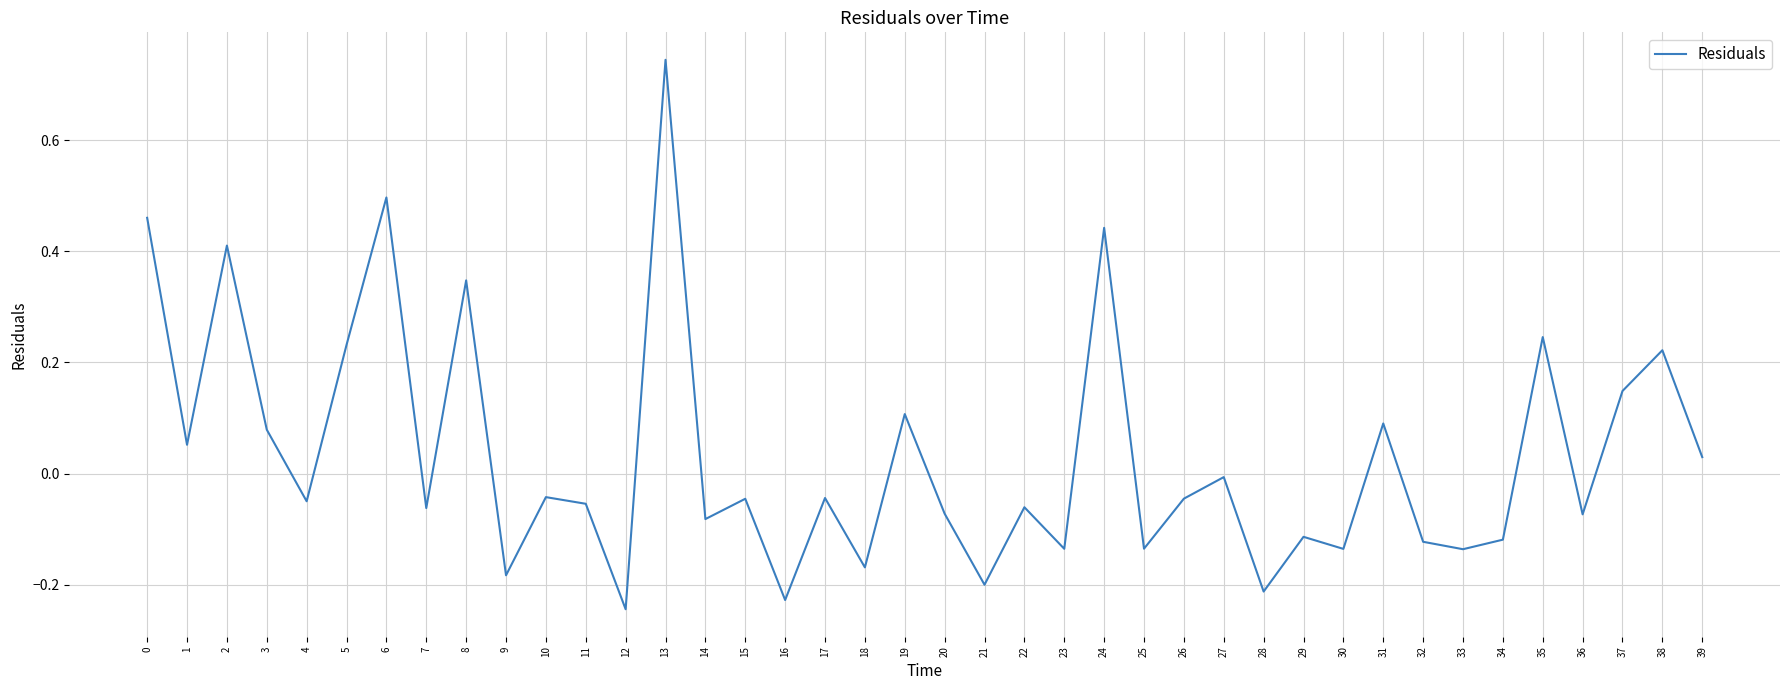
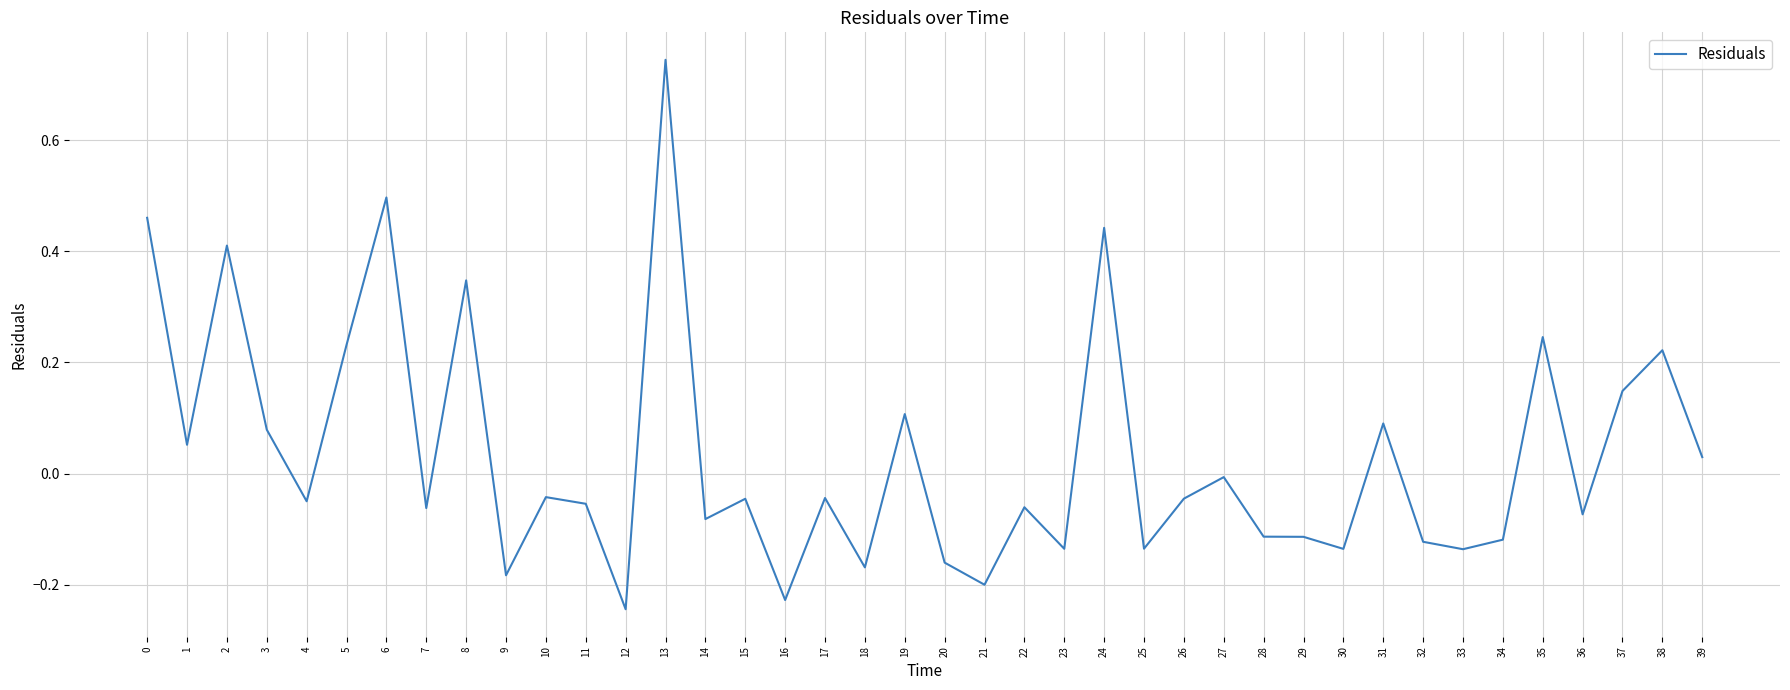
  {
    "0": 0.46,
    "1": 0.05,
    "2": 0.41,
    "3": 0.08,
    "4": -0.05,
    "5": 0.23,
    "6": 0.50,
    "7": -0.06,
    "8": 0.35,
    "9": -0.18,
    "10": -0.04,
    "11": -0.05,
    "12": -0.24,
    "13": 0.74,
    "14": -0.08,
    "15": -0.05,
    "16": -0.23,
    "17": -0.04,
    "18": -0.17,
    "19": 0.11,
-   "20": -0.07,
+   "20": -0.16,
    "21": -0.20,
    "22": -0.06,
    "23": -0.14,
    "24": 0.44,
    "25": -0.14,
    "26": -0.05,
    "27": -0.01,
-   "28": -0.21,
+   "28": -0.11,
    "29": -0.11,
    "30": -0.14,
    "31": 0.09,
    "32": -0.12,
    "33": -0.14,
    "34": -0.12,
    "35": 0.25,
    "36": -0.07,
    "37": 0.15,
    "38": 0.22,
    "39": 0.03
  }
